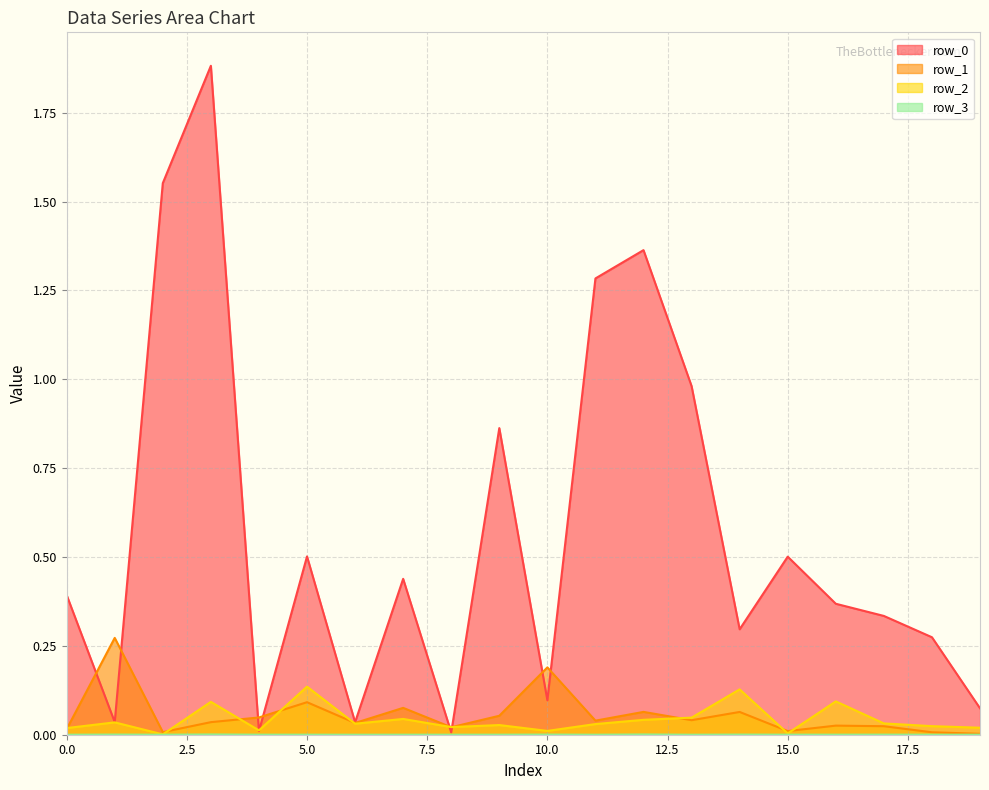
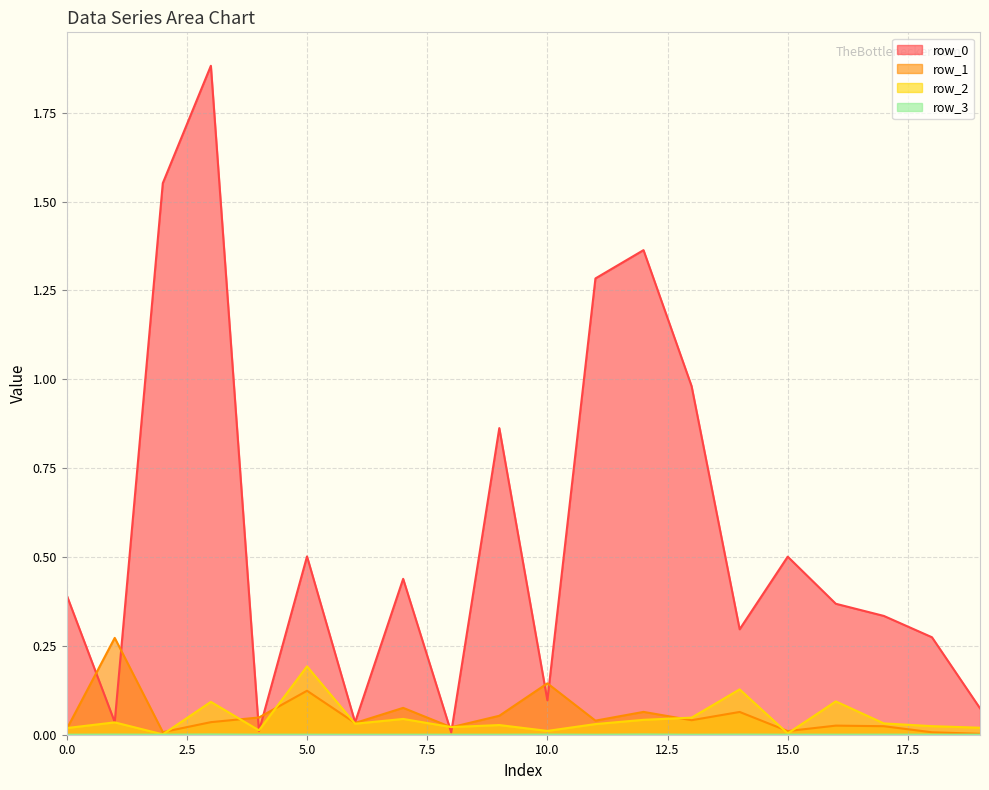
  {
    "row_0": {
      "0.0": 0.39,
      "5.0": 0.50,
      "10.0": 0.10,
      "15.0": 0.50
    },
    "row_1": {
-     "5.0": 0.09,
-     "10.0": 0.19
+     "5.0": 0.12,
+     "10.0": 0.14
    },
    "row_2": {
-     "5.0": 0.14,
+     "5.0": 0.19,
      "10.0": 0.01
    },
    "row_3": {
      "0.0": 0.00,
      "5.0": 0.00,
      "10.0": 0.00
    }
  }
